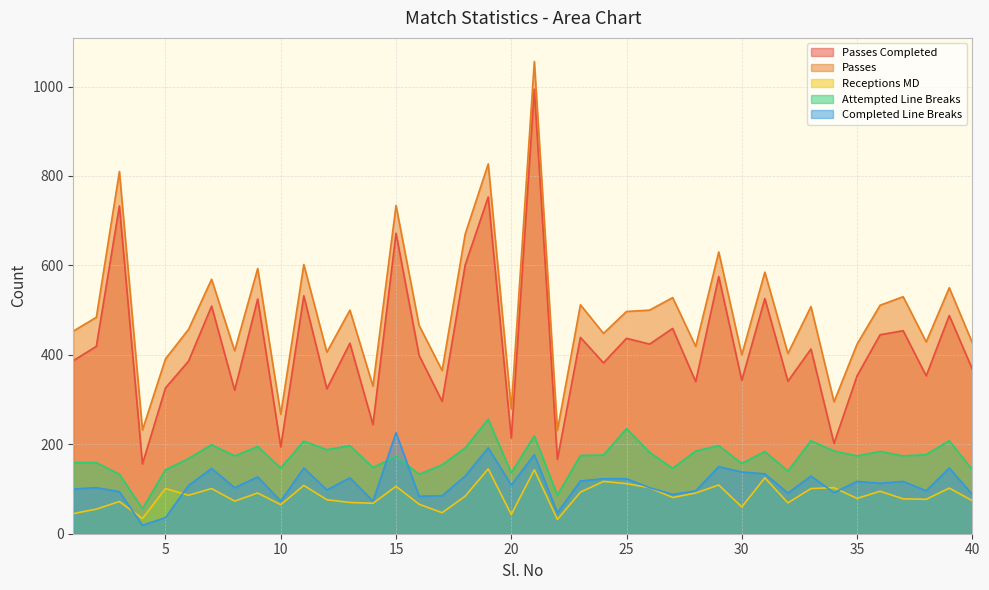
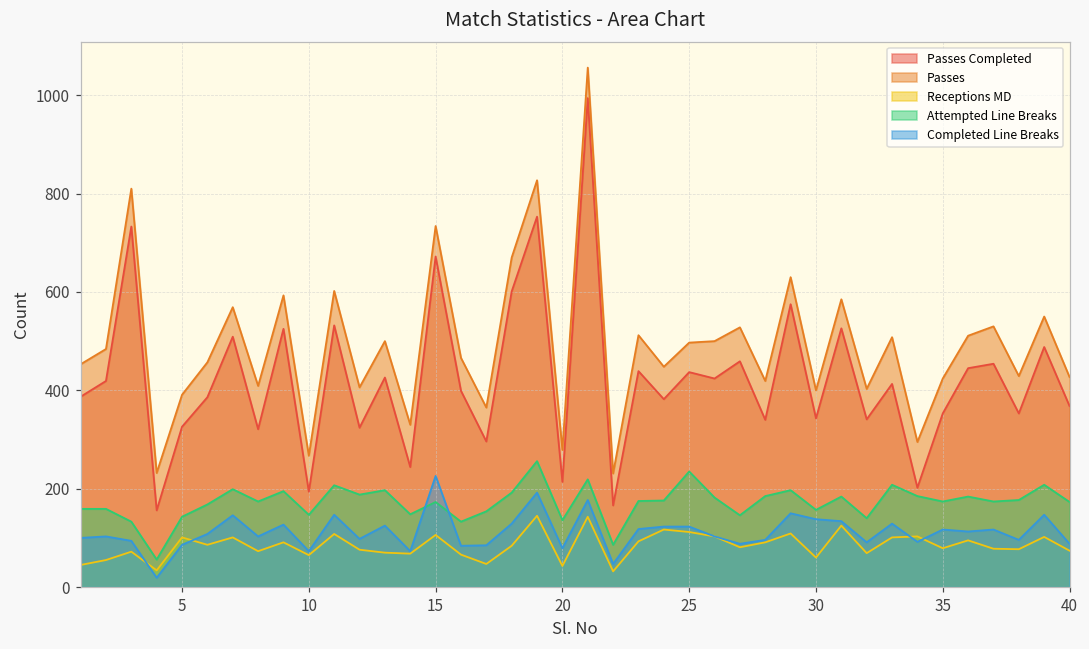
  {
    "Attempted Line Breaks": {
      "5": 140,
      "10": 150,
      "15": 170,
      "20": 140,
      "25": 240,
      "30": 160,
      "35": 170,
-     "40": 140
+     "40": 170
    },
    "Completed Line Breaks": {
-     "5": 40,
+     "5": 90,
      "10": 70,
      "15": 230,
-     "20": 110,
+     "20": 80,
      "25": 120,
      "30": 140,
      "35": 120,
      "40": 90
    }
  }
